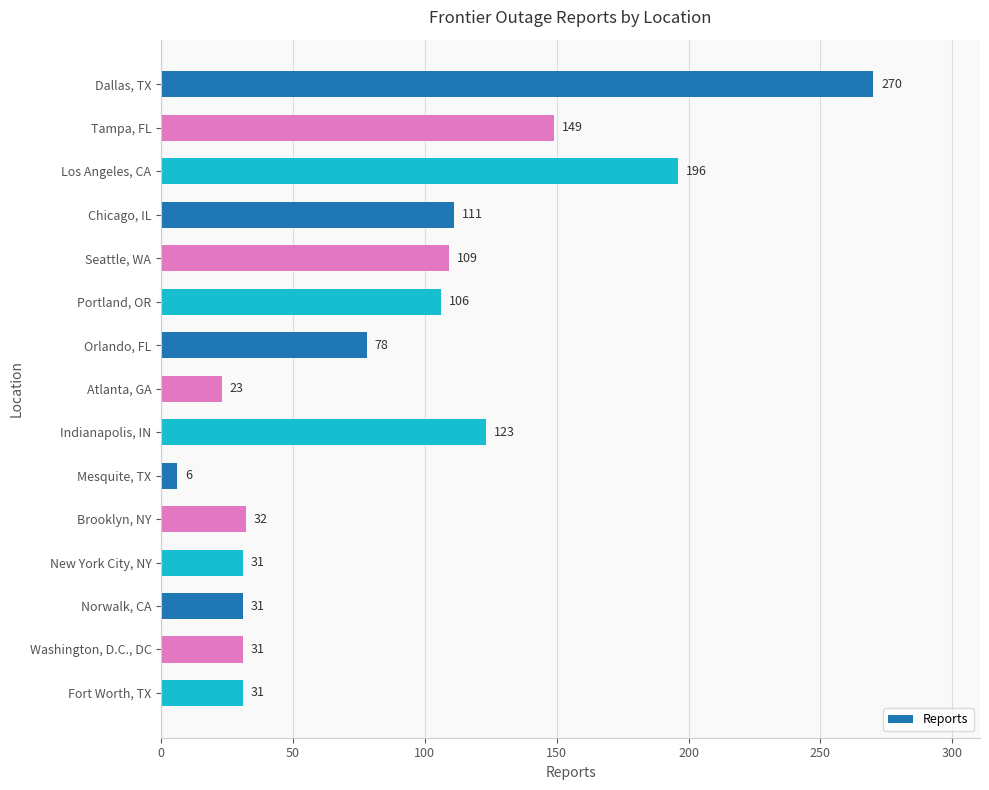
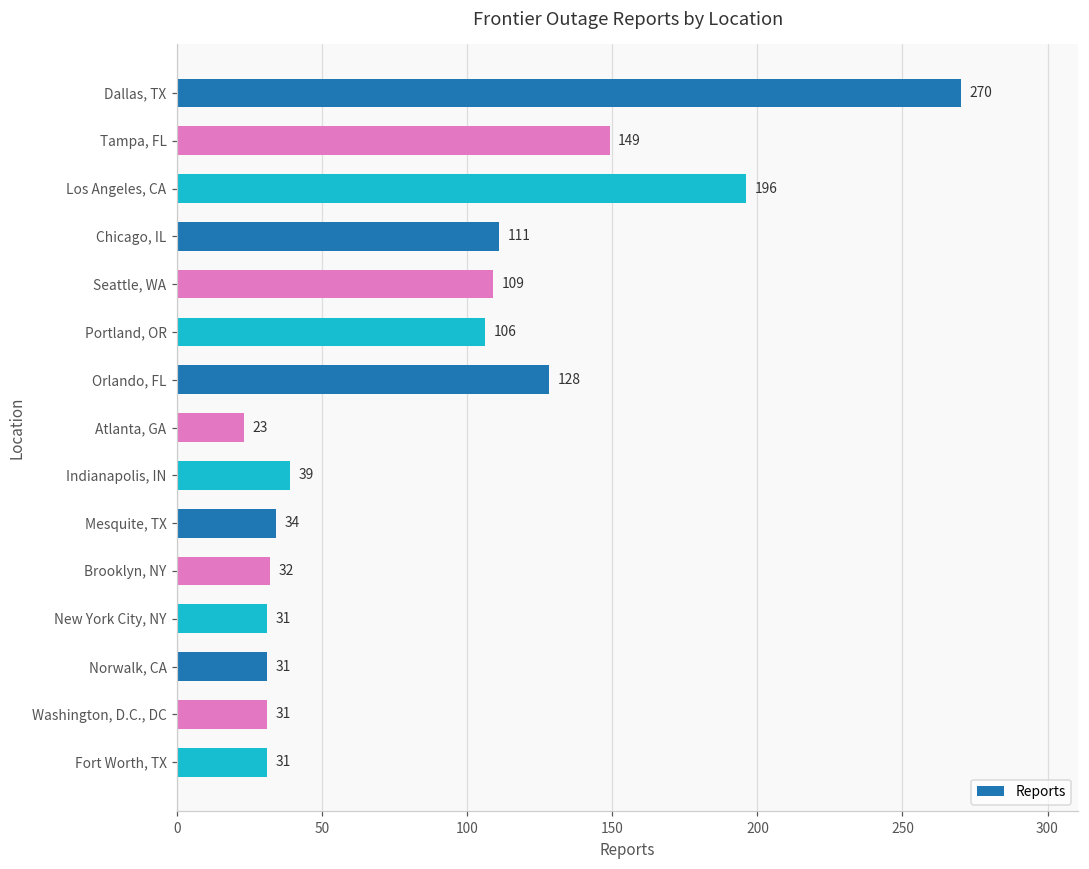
  {
    "Dallas, TX": 270,
    "Tampa, FL": 149,
    "Los Angeles, CA": 196,
    "Chicago, IL": 111,
    "Seattle, WA": 109,
    "Portland, OR": 106,
-   "Orlando, FL": 78,
+   "Orlando, FL": 128,
    "Atlanta, GA": 23,
-   "Indianapolis, IN": 123,
-   "Mesquite, TX": 6,
+   "Indianapolis, IN": 39,
+   "Mesquite, TX": 34,
    "Brooklyn, NY": 32,
    "New York City, NY": 31,
    "Norwalk, CA": 31,
    "Washington, D.C., DC": 31,
    "Fort Worth, TX": 31
  }
